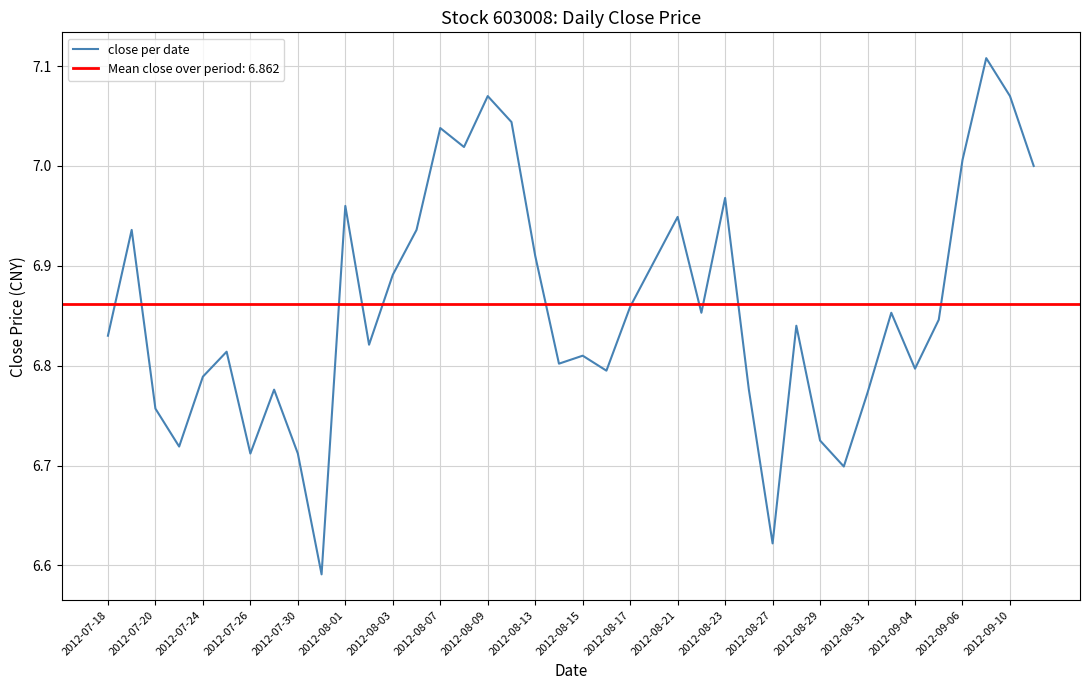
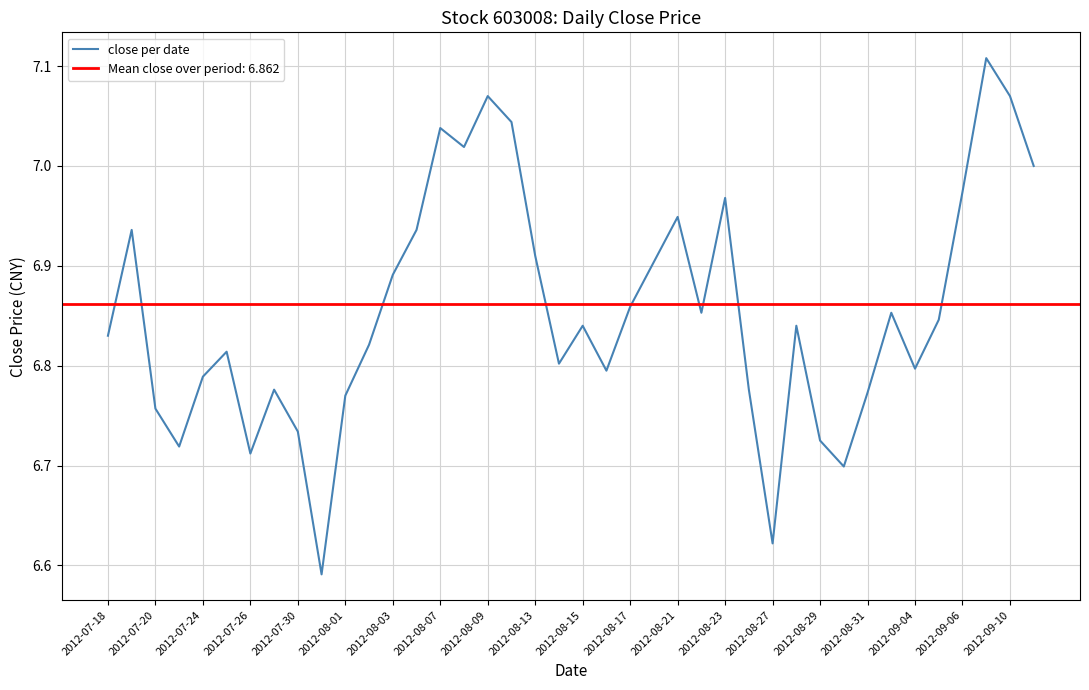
  {
    "2012-07-18": 6.83,
    "2012-07-20": 6.76,
    "2012-07-24": 6.79,
    "2012-07-26": 6.71,
-   "2012-07-30": 6.71,
-   "2012-08-01": 6.96,
+   "2012-07-30": 6.73,
+   "2012-08-01": 6.77,
    "2012-08-03": 6.89,
    "2012-08-07": 7.04,
    "2012-08-09": 7.07,
    "2012-08-13": 6.91,
-   "2012-08-15": 6.81,
+   "2012-08-15": 6.84,
    "2012-08-17": 6.86,
    "2012-08-21": 6.95,
    "2012-08-23": 6.97,
    "2012-08-27": 6.62,
    "2012-08-29": 6.73,
    "2012-08-31": 6.77,
    "2012-09-04": 6.80,
-   "2012-09-06": 7.01,
+   "2012-09-06": 6.97,
    "2012-09-10": 7.07
  }
